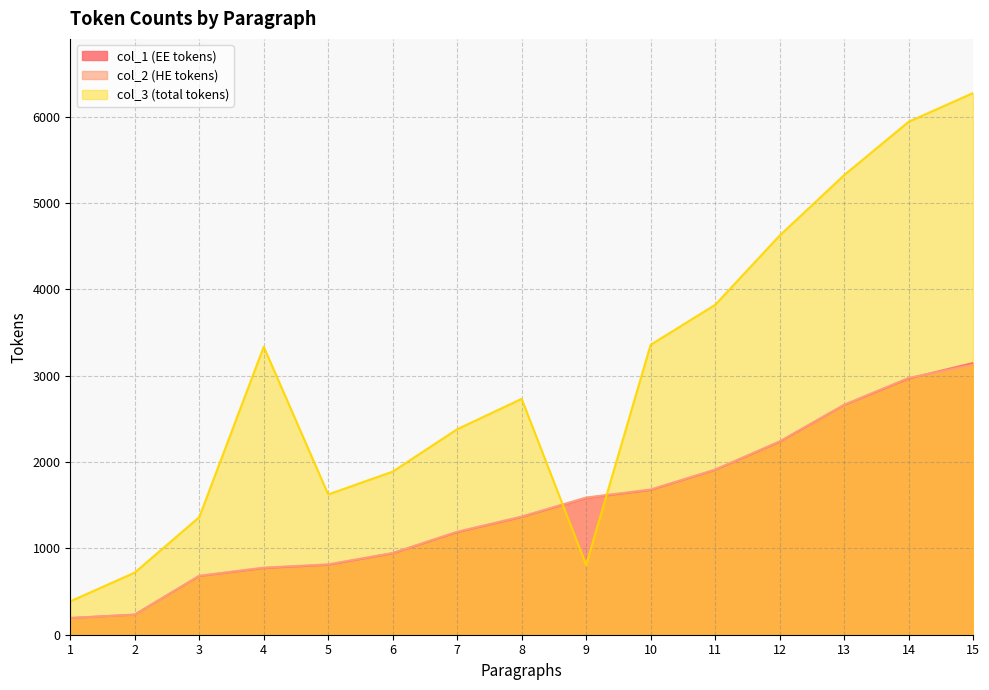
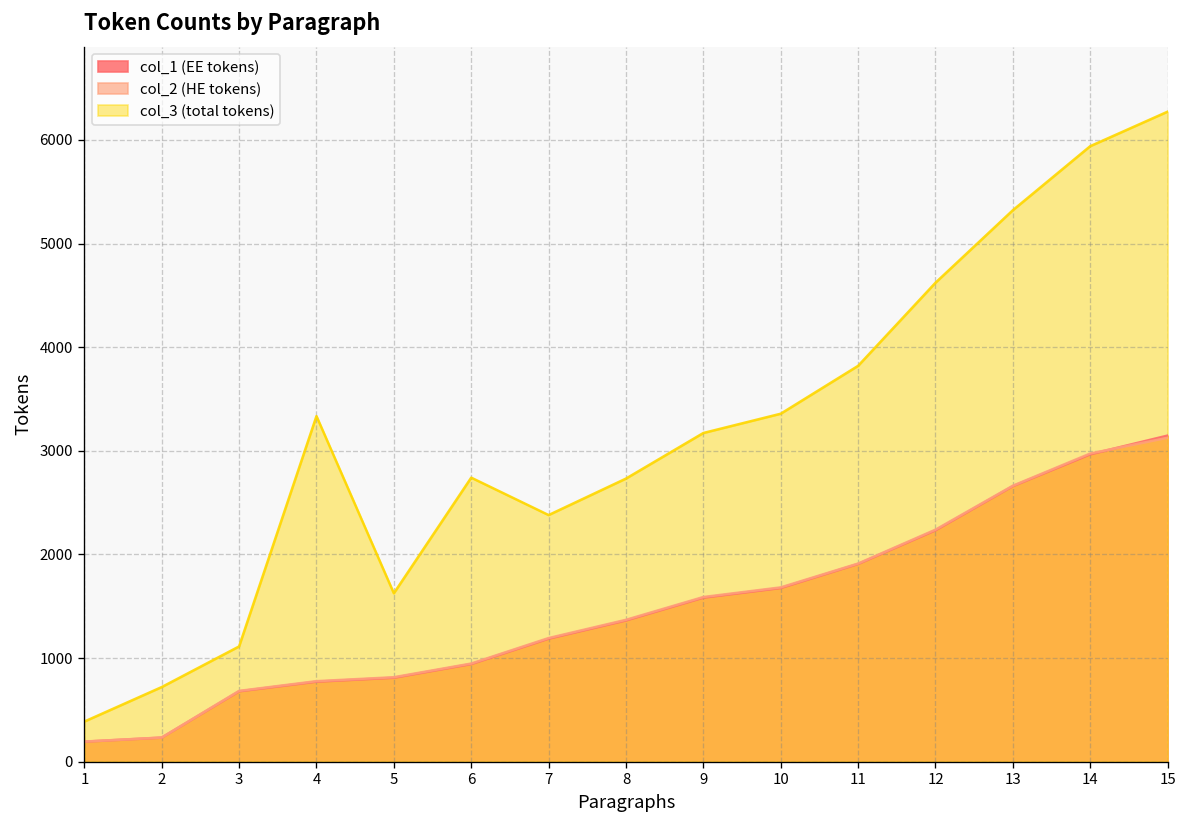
  {
    "col_3 (total tokens)": {
      "1": 400,
      "2": 700,
-     "3": 1400,
+     "3": 1100,
      "4": 3300,
      "5": 1600,
-     "6": 1900,
+     "6": 2700,
      "7": 2400,
      "8": 2700,
-     "9": 800,
+     "9": 3200,
      "10": 3400,
      "11": 3800,
      "12": 4600,
      "13": 5300,
      "14": 5900,
      "15": 6300
    }
  }
